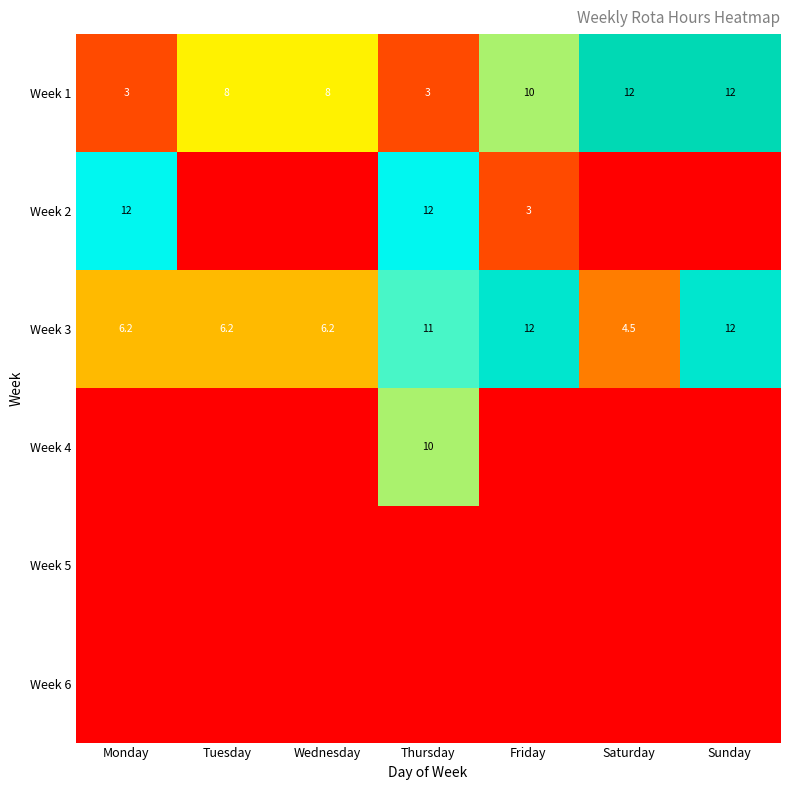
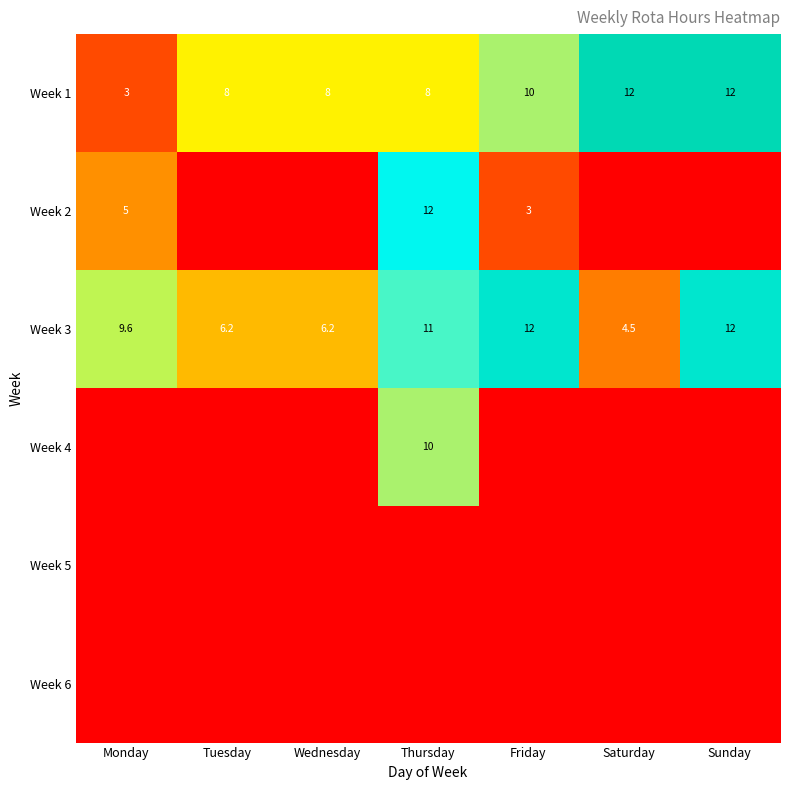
  {
    "Week 1": {
      "Monday": 3,
      "Tuesday": 8,
      "Wednesday": 8,
-     "Thursday": 3,
+     "Thursday": 8,
      "Friday": 10,
      "Saturday": 12,
      "Sunday": 12
    },
    "Week 2": {
-     "Monday": 12,
+     "Monday": 5,
      "Thursday": 12,
      "Friday": 3
    },
    "Week 3": {
-     "Monday": 6.2,
+     "Monday": 9.6,
      "Tuesday": 6.2,
      "Wednesday": 6.2,
      "Thursday": 11,
      "Friday": 12,
      "Saturday": 4.5,
      "Sunday": 12
    },
    "Week 4": {
      "Thursday": 10
    }
  }
